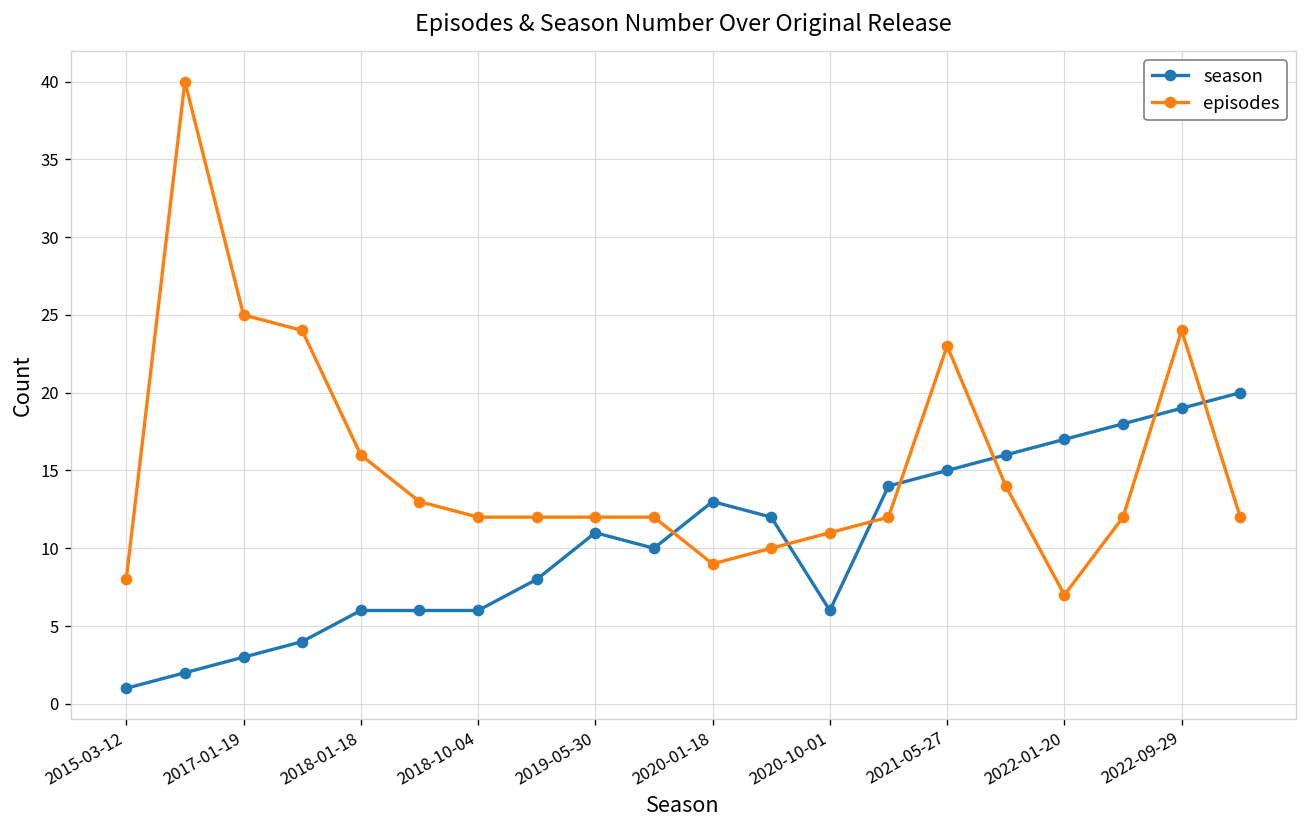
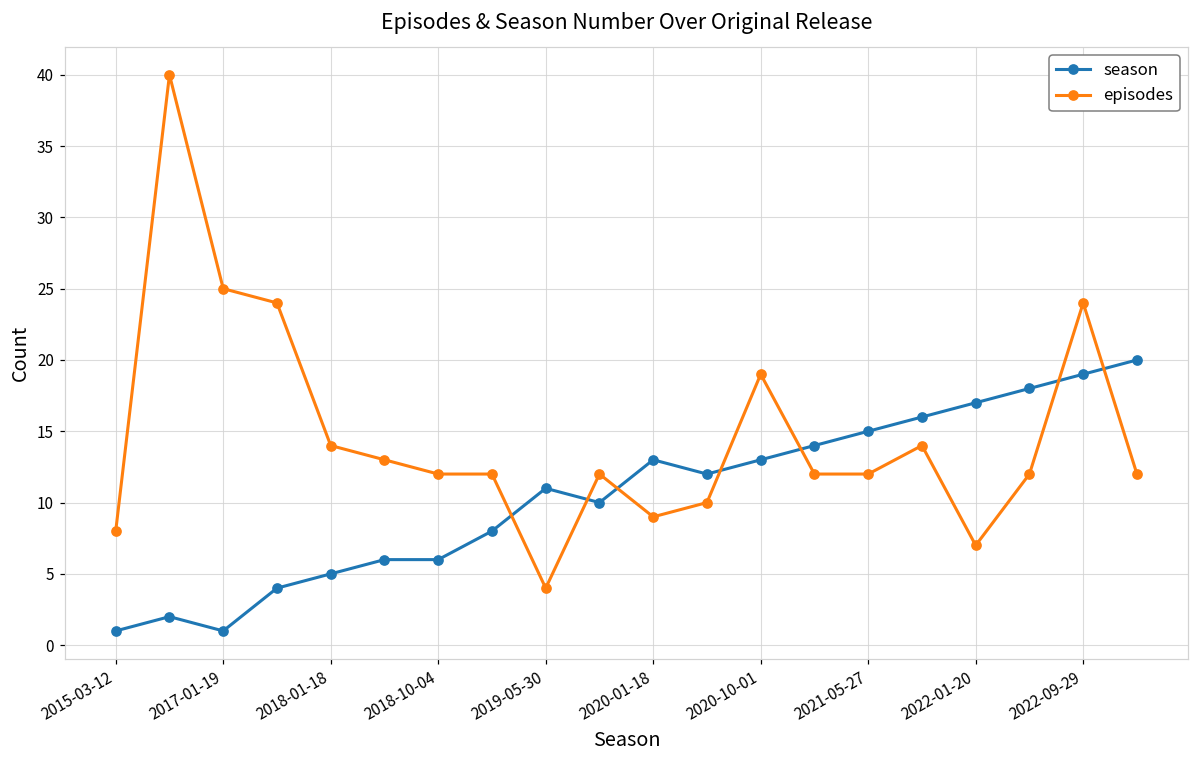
  {
    "season": {
      "2015-03-12": 1,
-     "2017-01-19": 3,
-     "2018-01-18": 6,
+     "2017-01-19": 1,
+     "2018-01-18": 5,
      "2018-10-04": 6,
      "2019-05-30": 11,
      "2020-01-18": 13,
-     "2020-10-01": 6,
+     "2020-10-01": 13,
      "2021-05-27": 15,
      "2022-01-20": 17,
      "2022-09-29": 19
    },
    "episodes": {
      "2015-03-12": 8,
      "2017-01-19": 25,
-     "2018-01-18": 16,
+     "2018-01-18": 14,
      "2018-10-04": 12,
-     "2019-05-30": 12,
+     "2019-05-30": 4,
      "2020-01-18": 9,
-     "2020-10-01": 11,
-     "2021-05-27": 23,
+     "2020-10-01": 19,
+     "2021-05-27": 12,
      "2022-01-20": 7,
      "2022-09-29": 24
    }
  }
